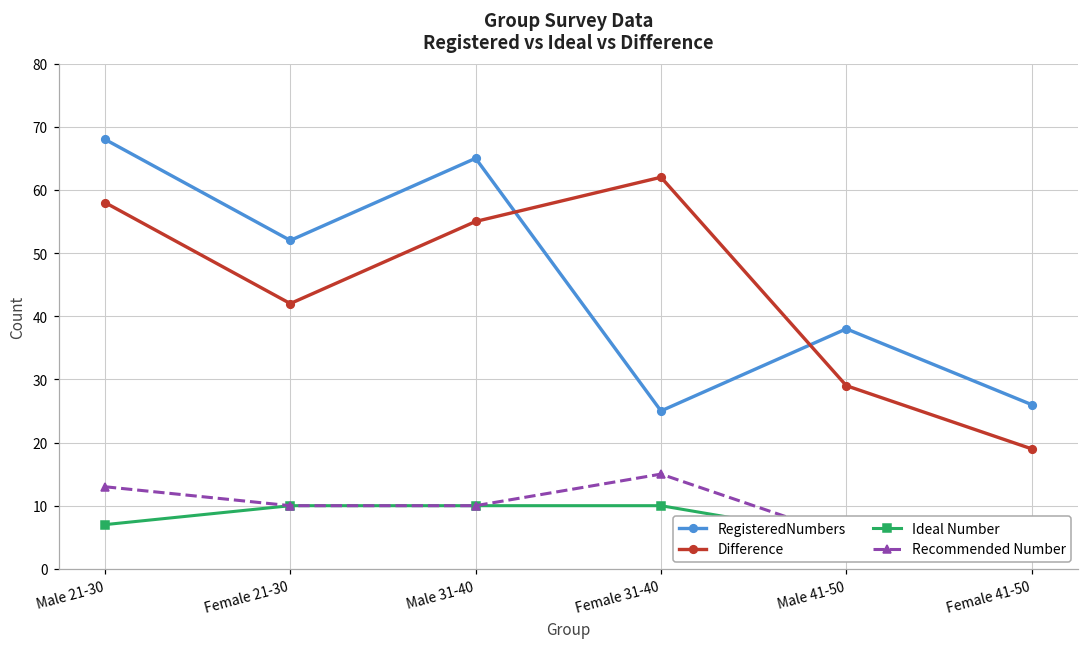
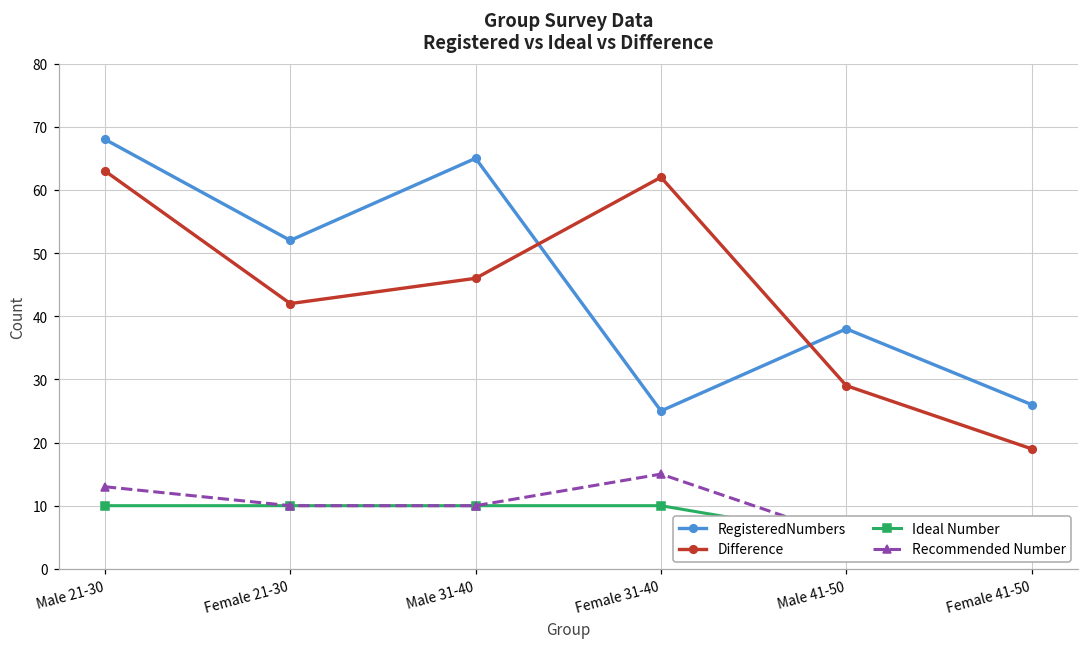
  {
    "RegisteredNumbers": {
      "Male 21-30": 68,
      "Female 21-30": 52,
      "Male 31-40": 65,
      "Female 31-40": 25,
      "Male 41-50": 38,
      "Female 41-50": 26
    },
    "Difference": {
-     "Male 21-30": 58,
+     "Male 21-30": 63,
      "Female 21-30": 42,
-     "Male 31-40": 55,
+     "Male 31-40": 46,
      "Female 31-40": 62,
      "Male 41-50": 29,
      "Female 41-50": 19
    },
    "Ideal Number": {
-     "Male 21-30": 7,
+     "Male 21-30": 10,
      "Female 31-40": 10
    },
    "Recommended Number": {
      "Male 21-30": 13,
      "Female 31-40": 15
    }
  }
